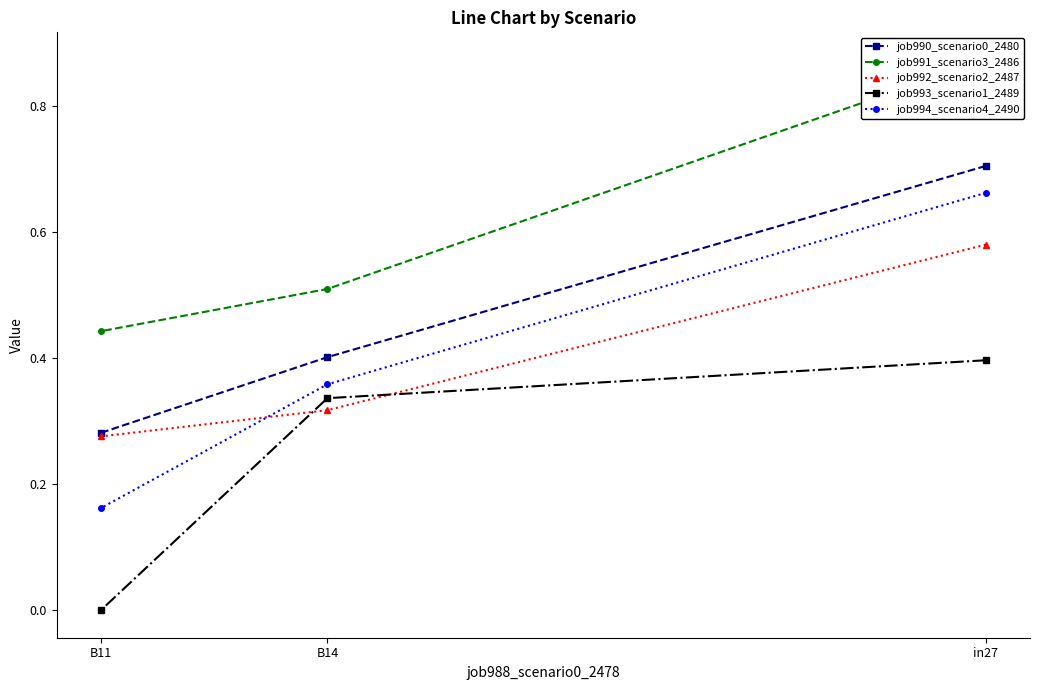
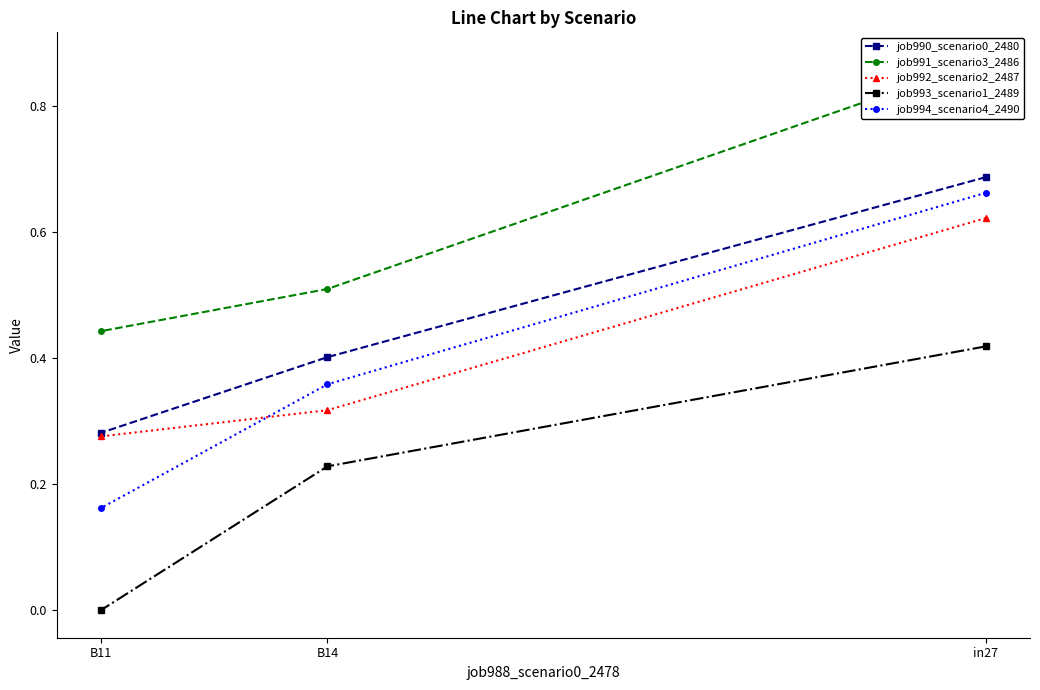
  {
    "job990_scenario0_2480": {
      "B11": 0.28,
      "B14": 0.40,
-     "in27": 0.70
+     "in27": 0.69
    },
    "job991_scenario3_2486": {
      "B11": 0.44,
      "B14": 0.51
    },
    "job992_scenario2_2487": {
      "B11": 0.28,
      "B14": 0.32,
-     "in27": 0.58
+     "in27": 0.62
    },
    "job993_scenario1_2489": {
      "B11": 0.00,
-     "B14": 0.34,
-     "in27": 0.40
+     "B14": 0.23,
+     "in27": 0.42
    },
    "job994_scenario4_2490": {
      "B11": 0.16,
      "B14": 0.36,
      "in27": 0.66
    }
  }
